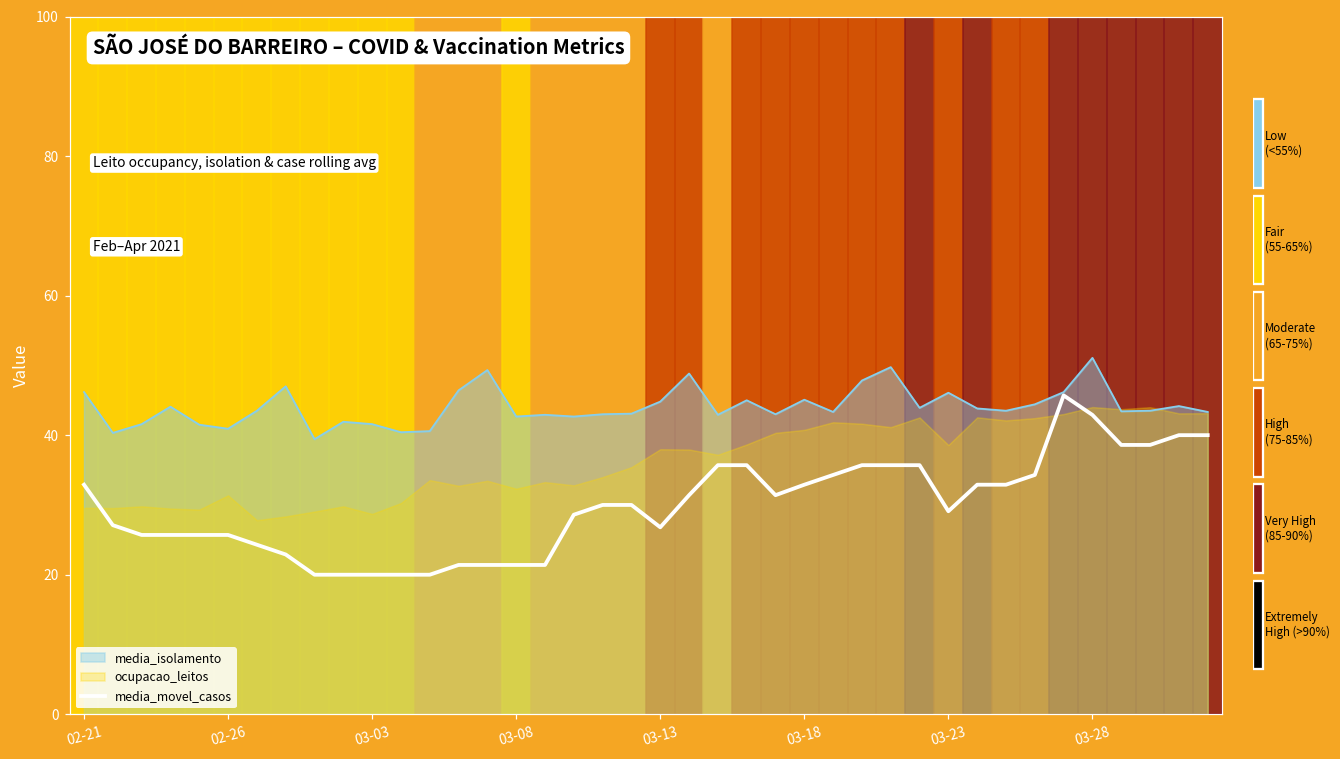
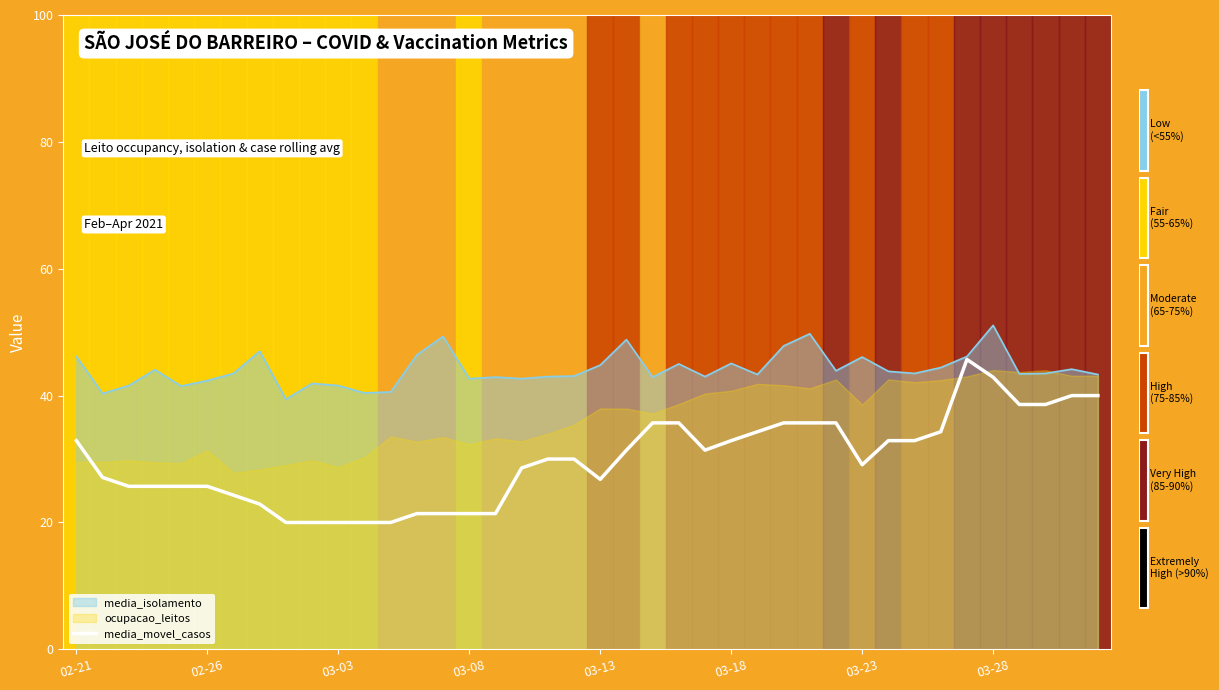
  {
    "media_isolamento": {
      "02-21": 46,
-     "02-26": 41,
+     "02-26": 42,
      "03-03": 42,
      "03-08": 43,
      "03-13": 45,
      "03-18": 45,
      "03-23": 46,
      "03-28": 51
    },
    "media_movel_casos": {
      "02-21": 33,
      "02-26": 26,
      "03-03": 20,
      "03-08": 21,
      "03-13": 27,
      "03-18": 33,
      "03-23": 29,
      "03-28": 43
    },
    "ocupacao_leitos": {
      "02-21": 30,
      "02-26": 31,
      "03-03": 29,
      "03-08": 32,
      "03-13": 38,
      "03-18": 41,
      "03-23": 39,
      "03-28": 44
    }
  }
